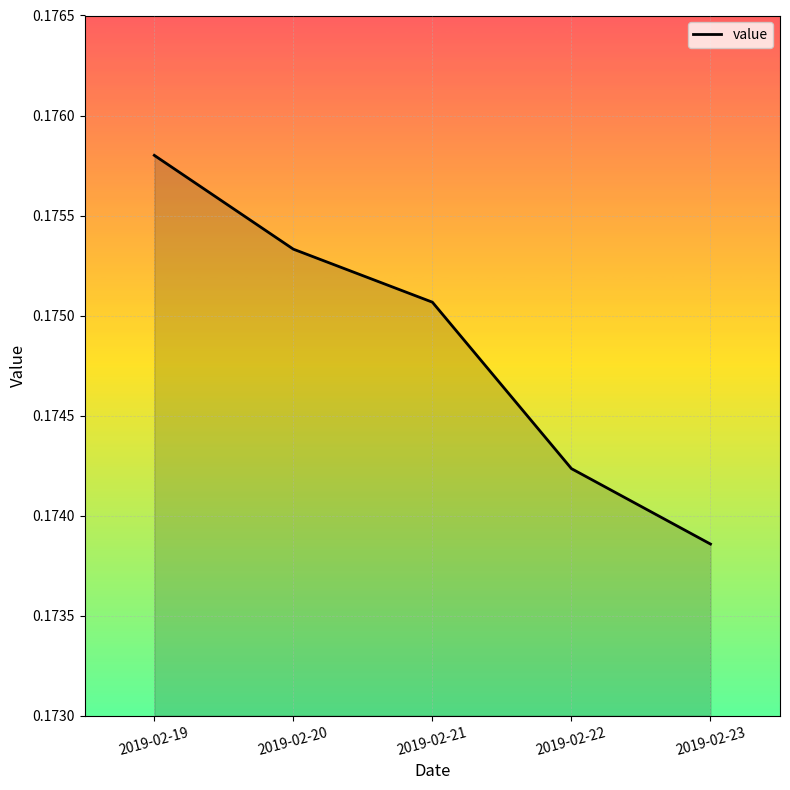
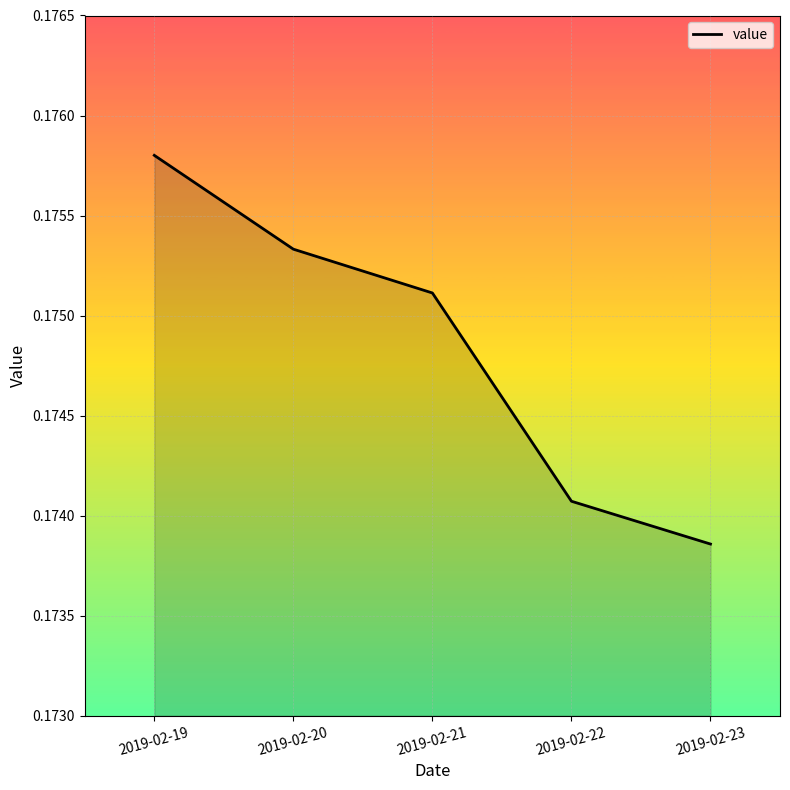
  {
    "2019-02-19": 0.17580,
    "2019-02-20": 0.17533,
-   "2019-02-21": 0.17507,
-   "2019-02-22": 0.17424,
+   "2019-02-21": 0.17511,
+   "2019-02-22": 0.17407,
    "2019-02-23": 0.17386
  }
